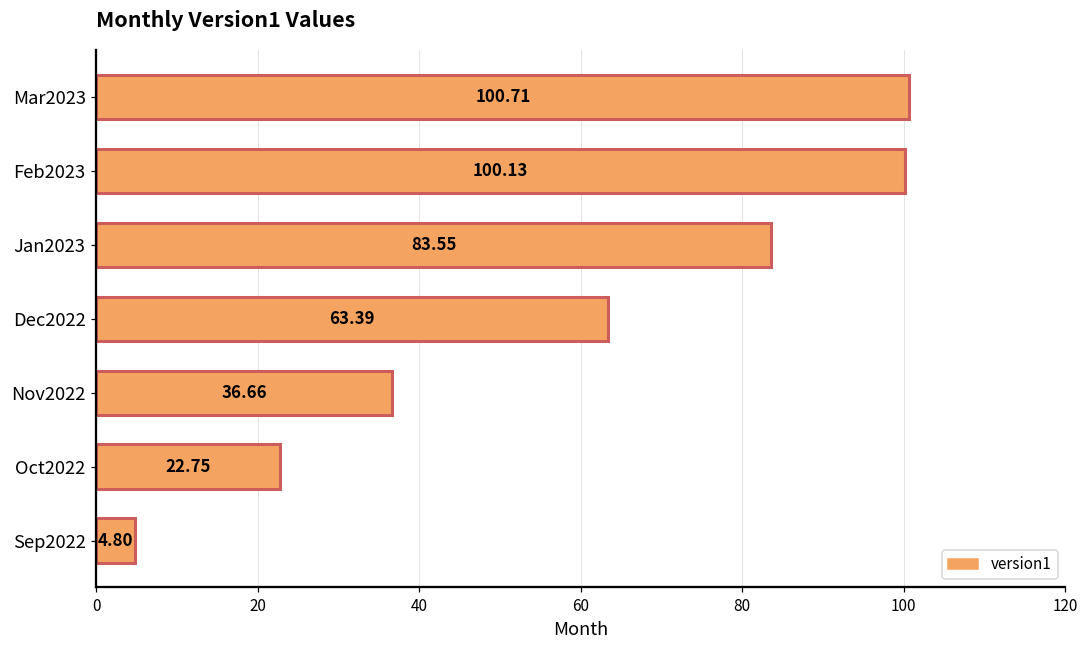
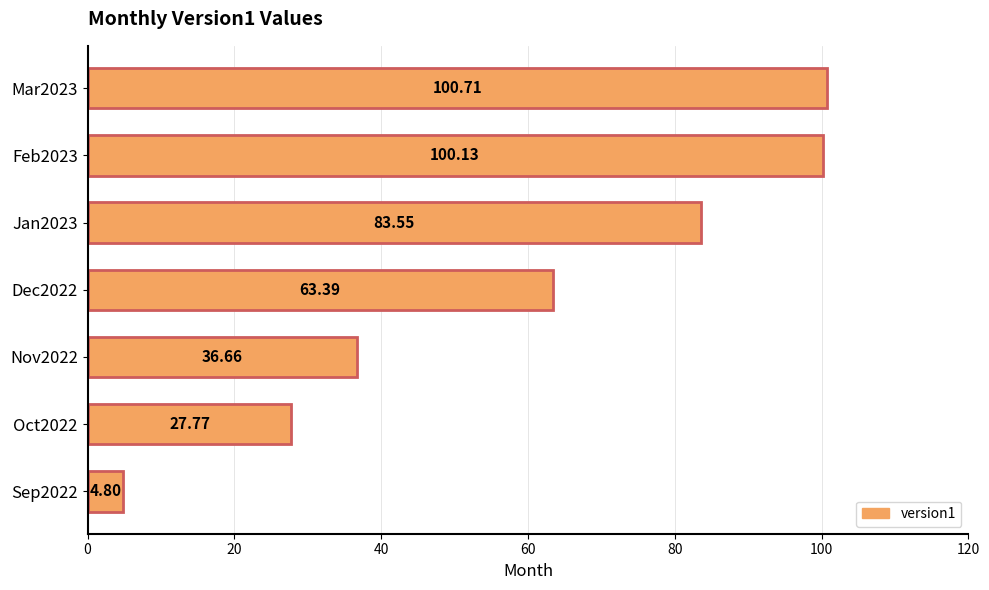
  {
    "Mar2023": 100.71,
    "Feb2023": 100.13,
    "Jan2023": 83.55,
    "Dec2022": 63.39,
    "Nov2022": 36.66,
-   "Oct2022": 22.75,
+   "Oct2022": 27.77,
    "Sep2022": 4.80
  }
